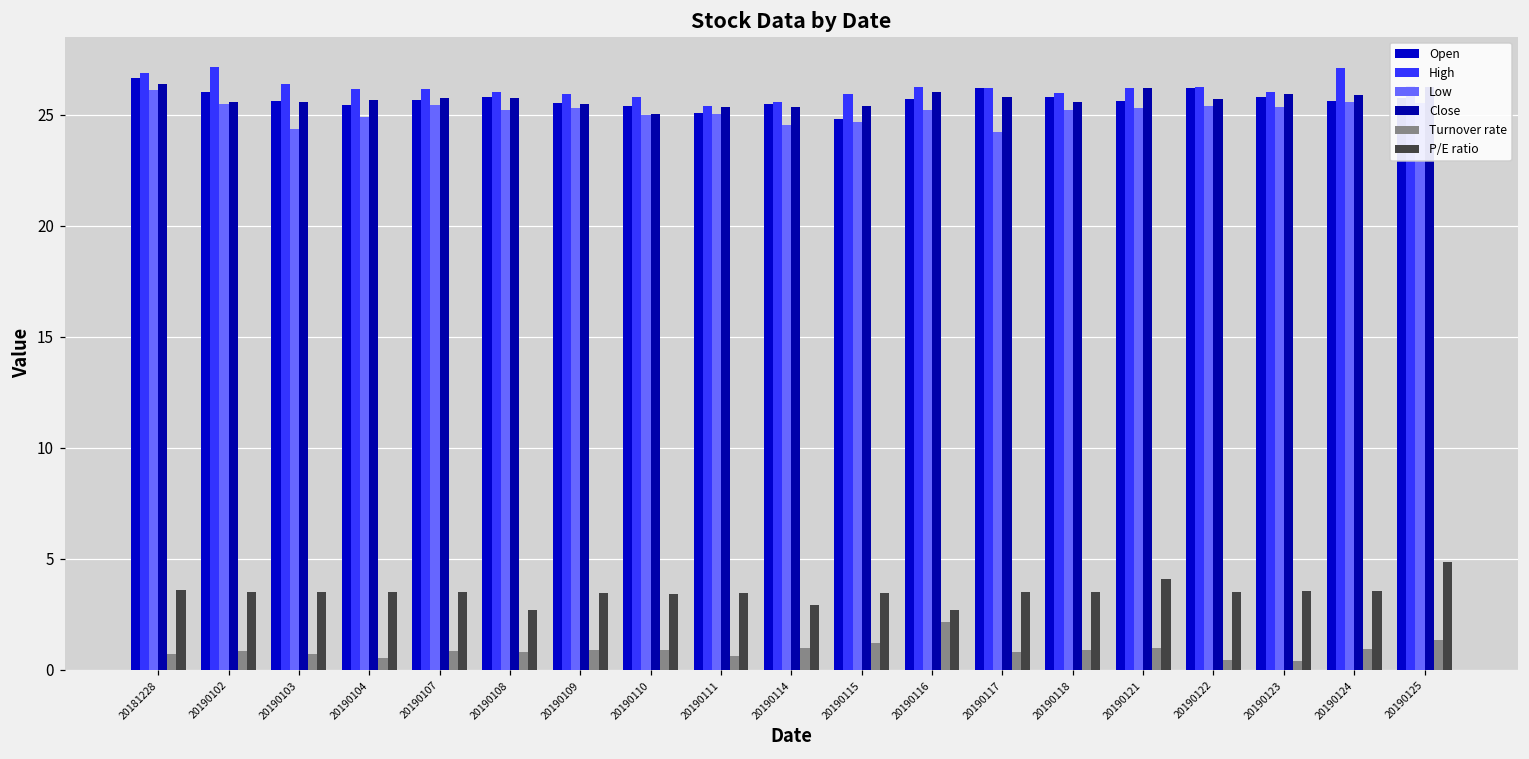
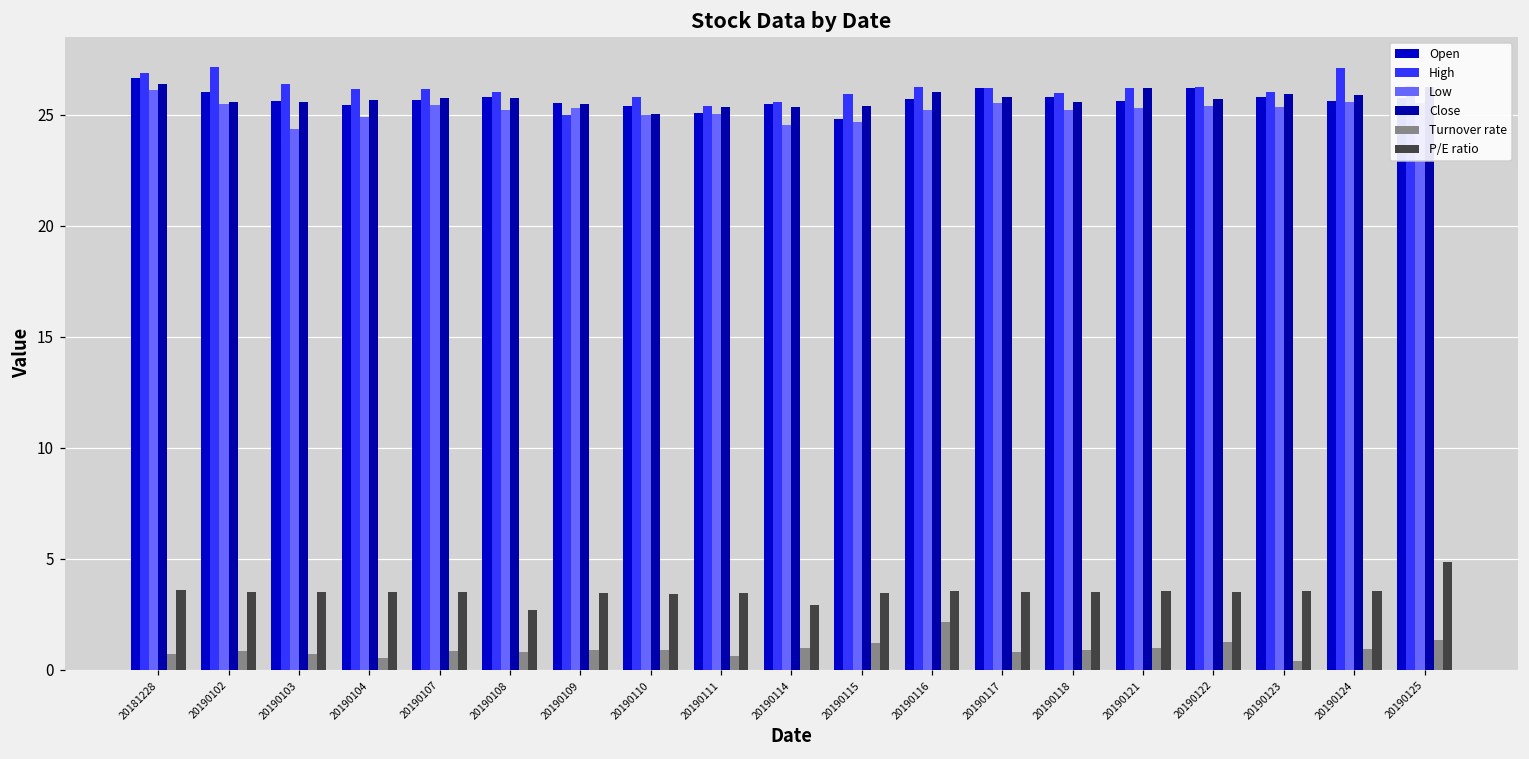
  {
    "High": {
      "20181228": 26.9,
      "20190102": 27.2,
      "20190103": 26.4,
      "20190104": 26.2,
      "20190107": 26.2,
      "20190108": 26.0,
-     "20190109": 25.9,
+     "20190109": 25.0,
      "20190110": 25.8,
      "20190111": 25.4,
      "20190114": 25.6,
      "20190115": 25.9,
      "20190116": 26.2,
      "20190117": 26.2,
      "20190118": 26.0,
      "20190121": 26.2,
      "20190122": 26.3,
      "20190123": 26.0,
      "20190124": 27.1
    },
    "Low": {
      "20181228": 26.1,
      "20190102": 25.5,
      "20190103": 24.4,
      "20190104": 24.9,
      "20190107": 25.4,
      "20190108": 25.2,
      "20190109": 25.3,
      "20190110": 25.0,
      "20190111": 25.0,
      "20190114": 24.5,
      "20190115": 24.7,
      "20190116": 25.2,
-     "20190117": 24.2,
+     "20190117": 25.5,
      "20190118": 25.2,
      "20190121": 25.3,
      "20190122": 25.4,
      "20190123": 25.3,
      "20190124": 25.6
    },
    "Turnover rate": {
      "20181228": 0.7,
      "20190102": 0.8,
      "20190103": 0.7,
      "20190104": 0.5,
      "20190107": 0.9,
      "20190108": 0.8,
      "20190109": 0.9,
      "20190110": 0.9,
      "20190111": 0.6,
      "20190114": 1.0,
      "20190115": 1.2,
      "20190116": 2.2,
      "20190117": 0.8,
      "20190118": 0.9,
      "20190121": 1.0,
-     "20190122": 0.4,
+     "20190122": 1.2,
      "20190123": 0.4,
      "20190124": 0.9,
      "20190125": 1.4
    },
    "P/E ratio": {
      "20181228": 3.6,
      "20190102": 3.5,
      "20190103": 3.5,
      "20190104": 3.5,
      "20190107": 3.5,
      "20190108": 2.7,
      "20190109": 3.5,
      "20190110": 3.4,
      "20190111": 3.5,
      "20190114": 2.9,
      "20190115": 3.5,
-     "20190116": 2.7,
+     "20190116": 3.5,
      "20190117": 3.5,
      "20190118": 3.5,
-     "20190121": 4.1,
+     "20190121": 3.6,
      "20190122": 3.5,
      "20190123": 3.5,
      "20190124": 3.5,
      "20190125": 4.9
    }
  }
